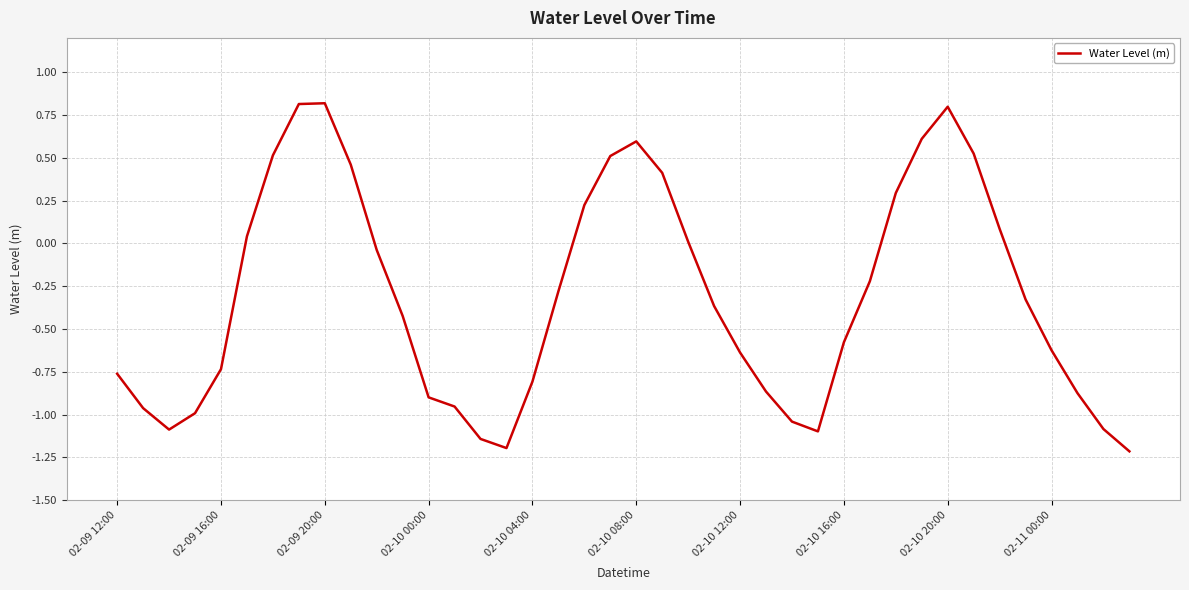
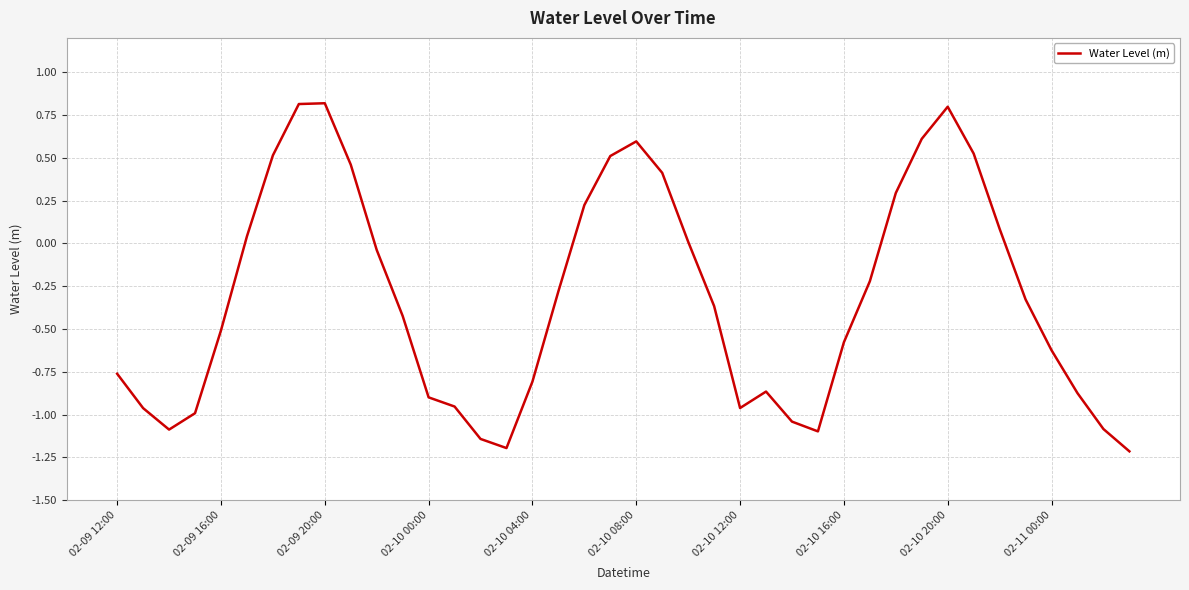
  {
    "02-09 12:00": -0.76,
-   "02-09 16:00": -0.73,
+   "02-09 16:00": -0.51,
    "02-09 20:00": 0.82,
    "02-10 00:00": -0.90,
    "02-10 04:00": -0.81,
    "02-10 08:00": 0.60,
-   "02-10 12:00": -0.64,
+   "02-10 12:00": -0.96,
    "02-10 16:00": -0.58,
    "02-10 20:00": 0.80,
    "02-11 00:00": -0.62
  }
